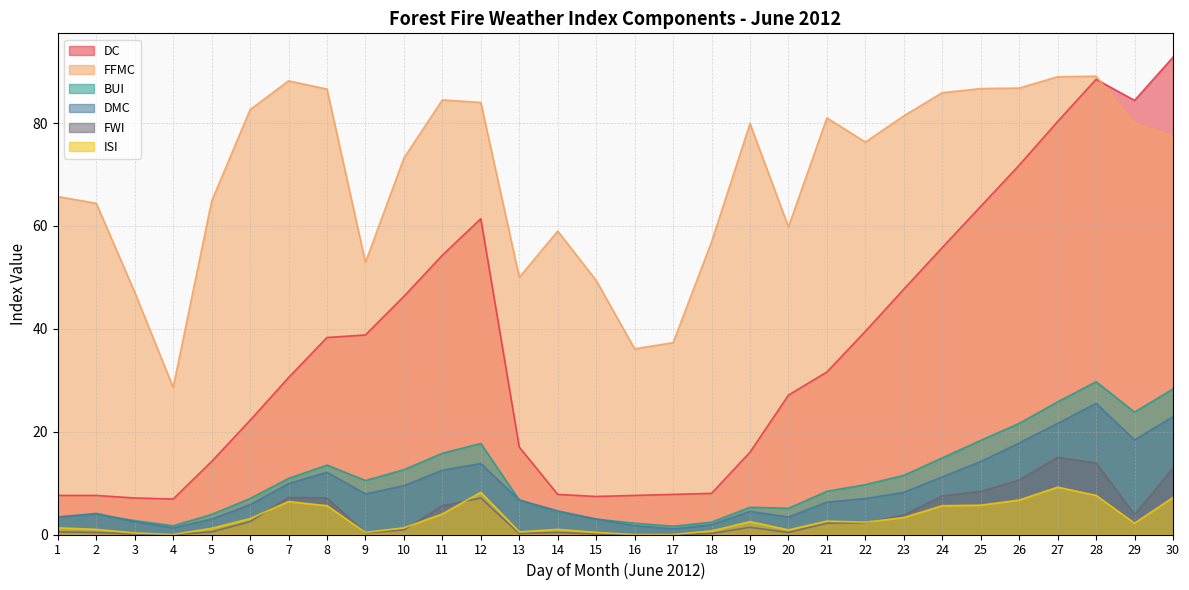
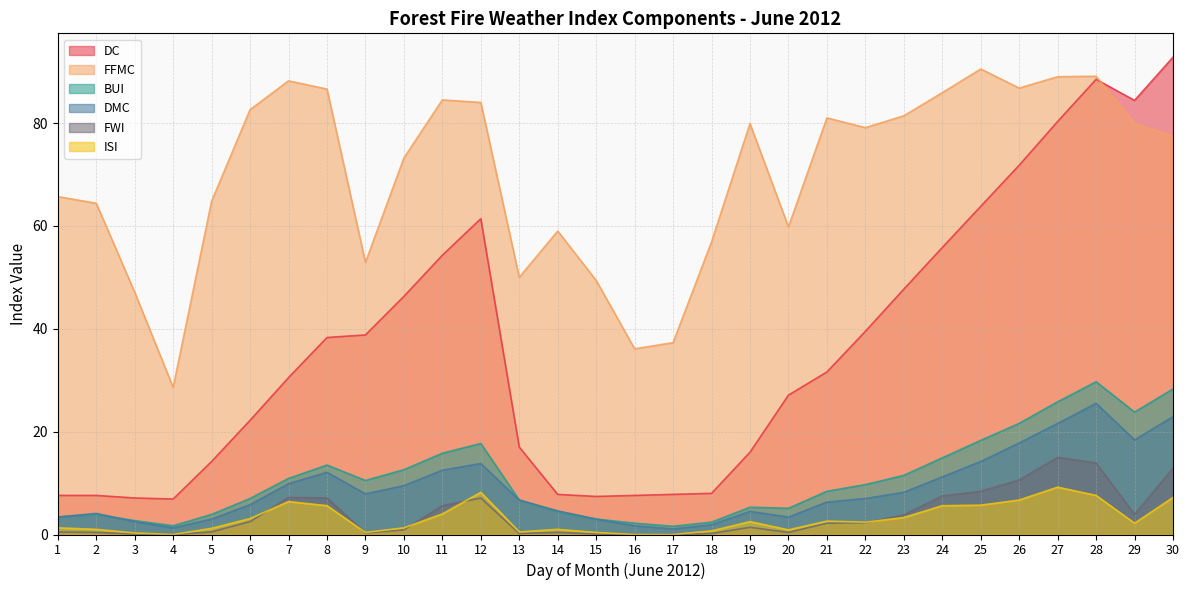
  {
    "DC": {
      "1": 8,
      "2": 8,
      "3": 7,
      "4": 7,
      "5": 14,
      "6": 22,
      "7": 31,
      "8": 38,
      "9": 39,
      "10": 46,
      "11": 54,
      "12": 61,
      "13": 17,
      "14": 8,
      "15": 7,
      "16": 8,
      "17": 8,
      "18": 8,
      "19": 16,
      "20": 27,
      "21": 32,
      "22": 40,
      "23": 48,
      "24": 56,
      "25": 64,
      "26": 72,
      "27": 80,
      "28": 89,
      "29": 84,
      "30": 93
    },
    "FFMC": {
      "1": 66,
      "2": 64,
      "3": 47,
      "4": 29,
      "5": 65,
      "6": 83,
      "7": 88,
      "8": 87,
      "9": 53,
      "10": 73,
      "11": 85,
      "12": 84,
      "13": 50,
      "14": 59,
      "15": 49,
      "16": 36,
      "17": 37,
      "18": 57,
      "19": 80,
      "20": 60,
      "21": 81,
-     "22": 76,
+     "22": 79,
      "23": 81,
      "24": 86,
-     "25": 87,
+     "25": 91,
      "26": 87,
      "27": 89,
      "28": 89,
      "29": 80,
      "30": 77
    },
    "ISI": {
      "1": 1,
      "2": 1,
      "5": 1,
      "6": 3,
      "7": 6,
      "8": 6,
      "11": 4,
      "12": 8,
      "14": 1,
      "18": 1,
      "19": 3,
      "24": 6,
      "25": 6,
      "26": 7,
      "27": 9,
      "28": 8,
      "29": 2,
      "30": 7
    }
  }
